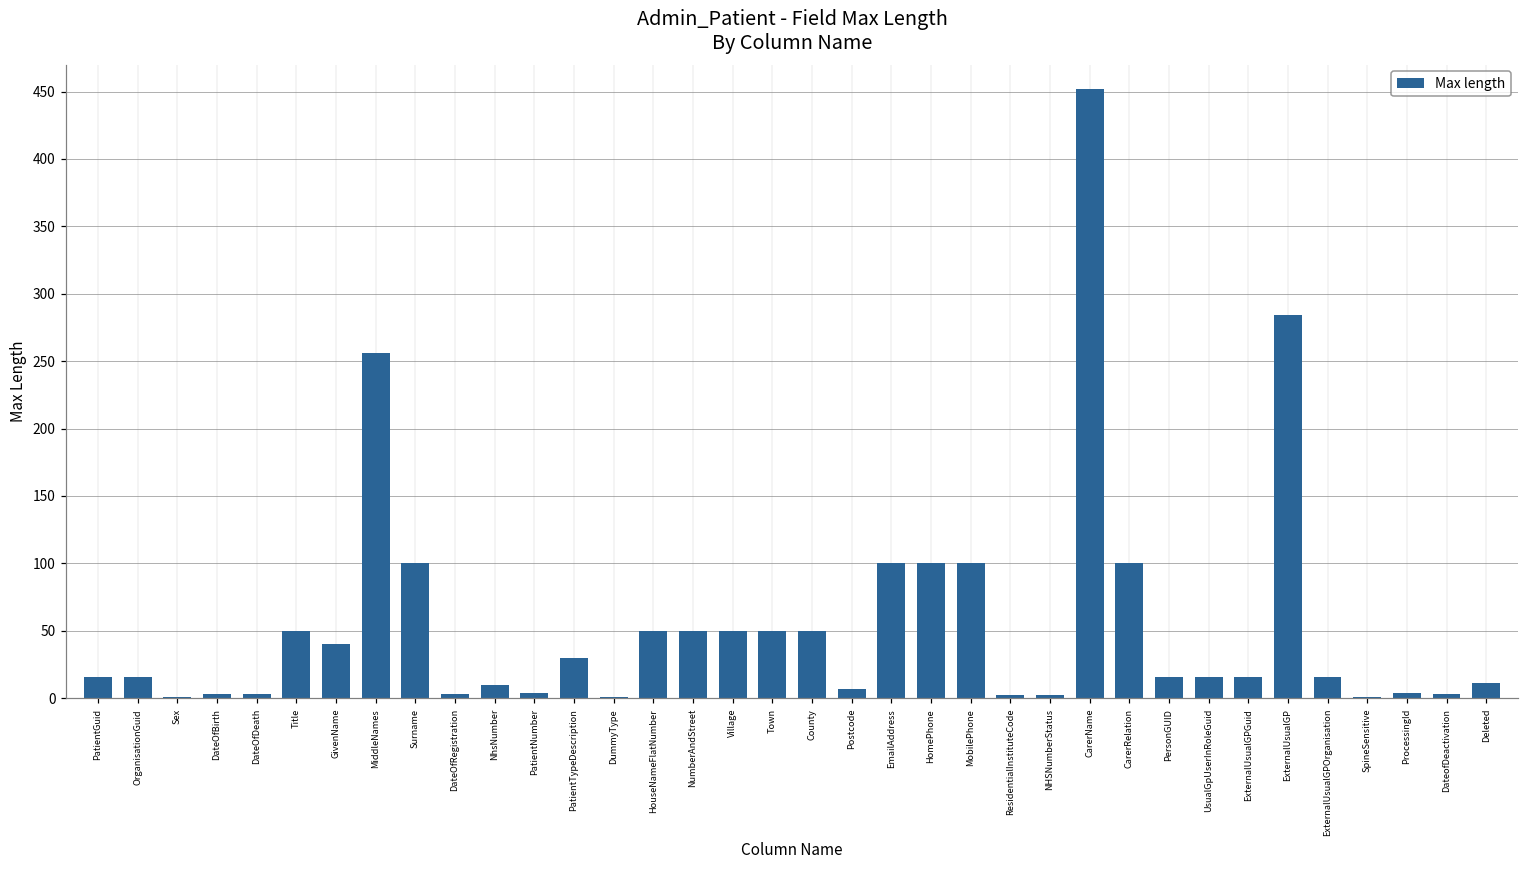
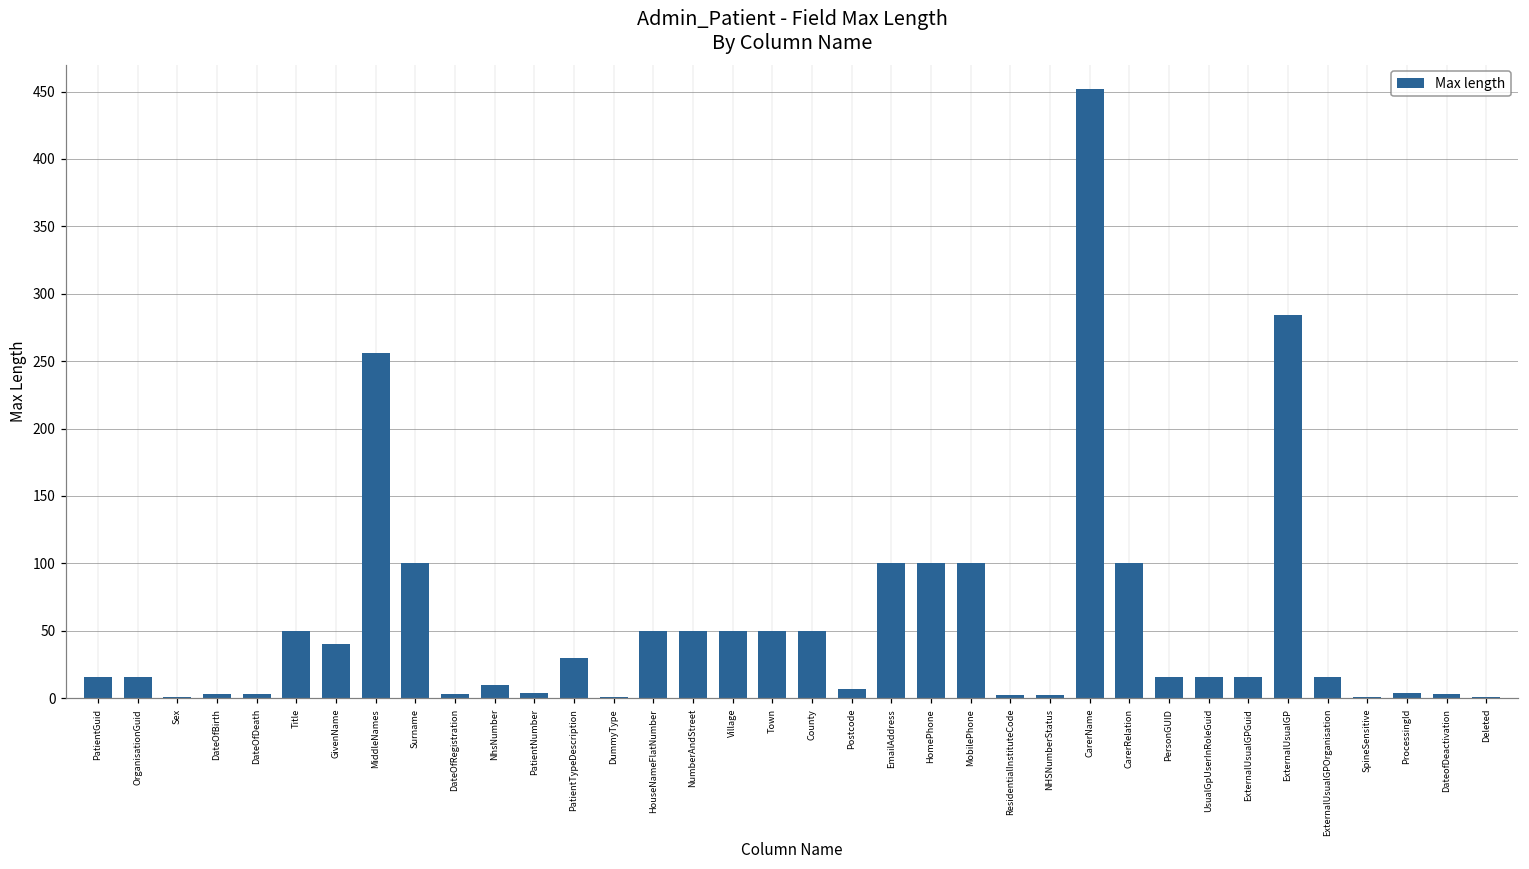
  {
    "PatientGuid": 16,
    "OrganisationGuid": 16,
    "DateOfBirth": 3,
    "DateOfDeath": 3,
    "Title": 50,
    "GivenName": 40,
    "MiddleNames": 256,
    "Surname": 100,
    "DateOfRegistration": 3,
    "NhsNumber": 10,
    "PatientNumber": 4,
    "PatientTypeDescription": 30,
    "HouseNameFlatNumber": 50,
    "NumberAndStreet": 50,
    "Village": 50,
    "Town": 50,
    "County": 50,
    "Postcode": 7,
    "EmailAddress": 100,
    "HomePhone": 100,
    "MobilePhone": 100,
    "CarerName": 452,
    "CarerRelation": 100,
    "PersonGUID": 16,
    "UsualGpUserInRoleGuid": 16,
    "ExternalUsualGPGuid": 16,
    "ExternalUsualGP": 284,
    "ExternalUsualGPOrganisation": 16,
    "ProcessingId": 4,
    "DateofDeactivation": 3,
-   "Deleted": 11
+   "Deleted": 1
  }
